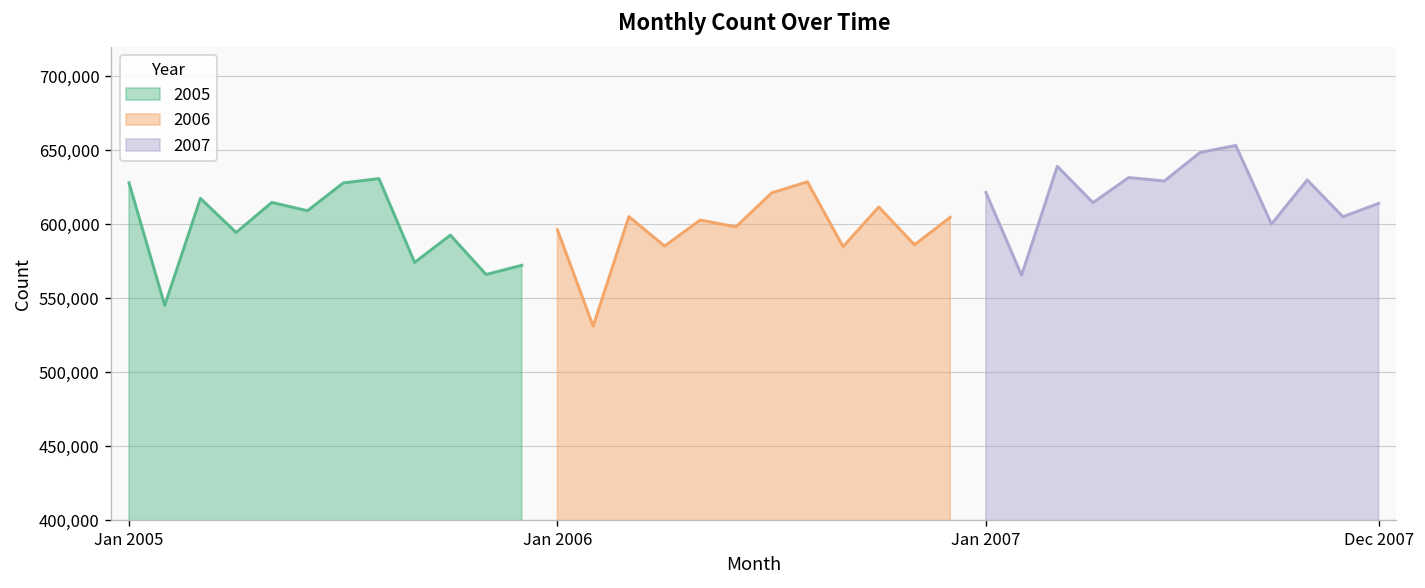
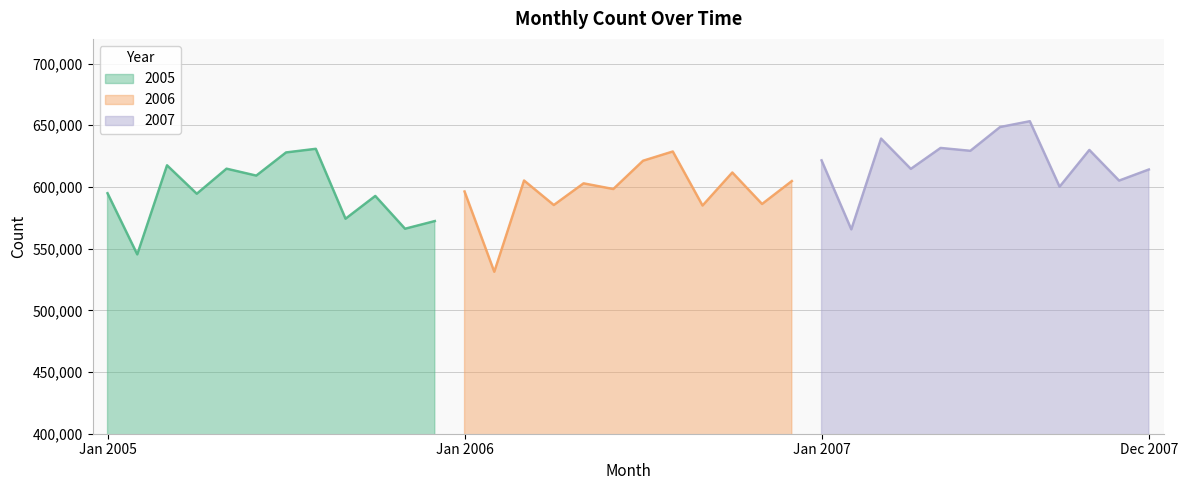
  {
    "2005": {
-     "Jan 2005": "628,000"
+     "Jan 2005": "595,000"
    },
    "2006": {
      "Jan 2006": "596,000"
    },
    "2007": {
      "Jan 2007": "622,000",
      "Dec 2007": "614,000"
    }
  }
